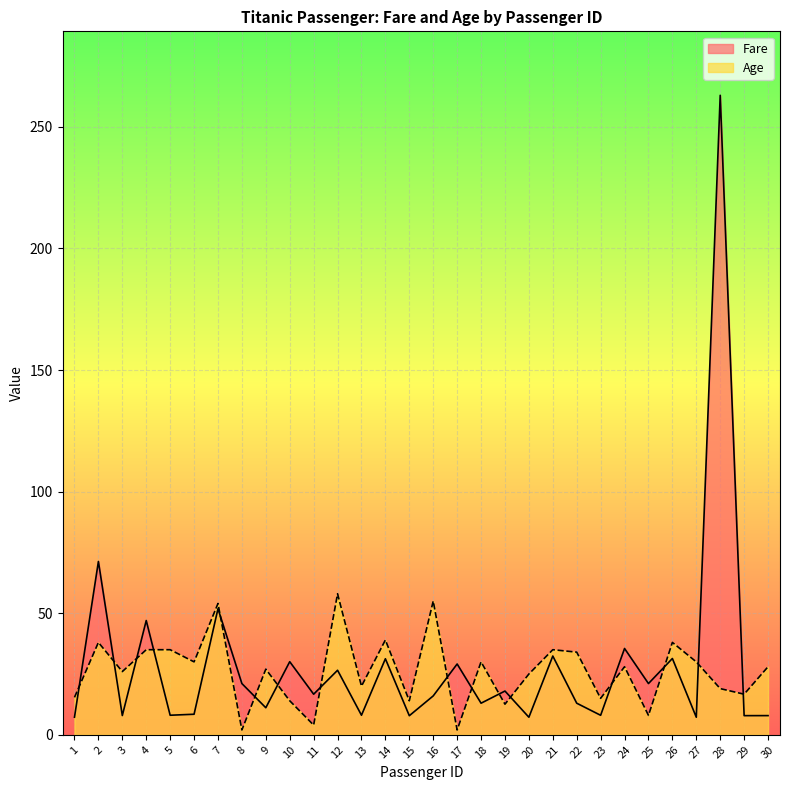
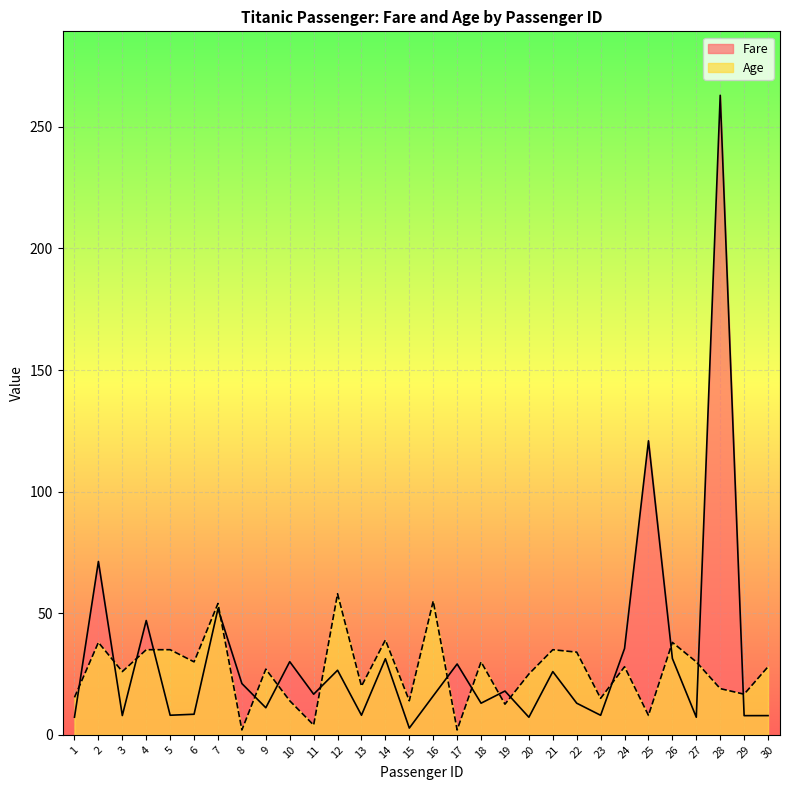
  {
    "Fare": {
      "1": 7,
      "2": 71,
      "3": 8,
      "4": 47,
      "5": 8,
      "6": 8,
      "7": 52,
      "8": 21,
      "9": 11,
      "10": 30,
      "11": 17,
      "12": 27,
      "13": 8,
      "14": 31,
-     "15": 8,
+     "15": 3,
      "16": 16,
      "17": 29,
      "18": 13,
      "19": 18,
      "20": 7,
-     "21": 32,
+     "21": 26,
      "22": 13,
      "23": 8,
      "24": 36,
-     "25": 21,
+     "25": 121,
      "26": 31,
      "27": 7,
      "28": 263,
      "29": 8,
      "30": 8
    },
    "Age": {
      "1": 15,
      "2": 38,
      "3": 26,
      "4": 35,
      "5": 35,
      "6": 30,
      "7": 54,
      "8": 2,
      "9": 27,
      "10": 14,
      "11": 4,
      "12": 58,
      "13": 20,
      "14": 39,
      "15": 14,
      "16": 55,
      "17": 2,
      "18": 30,
      "19": 13,
      "20": 25,
      "21": 35,
      "22": 34,
      "23": 15,
      "24": 28,
      "25": 8,
      "26": 38,
      "27": 30,
      "28": 19,
      "29": 17,
      "30": 28
    }
  }
